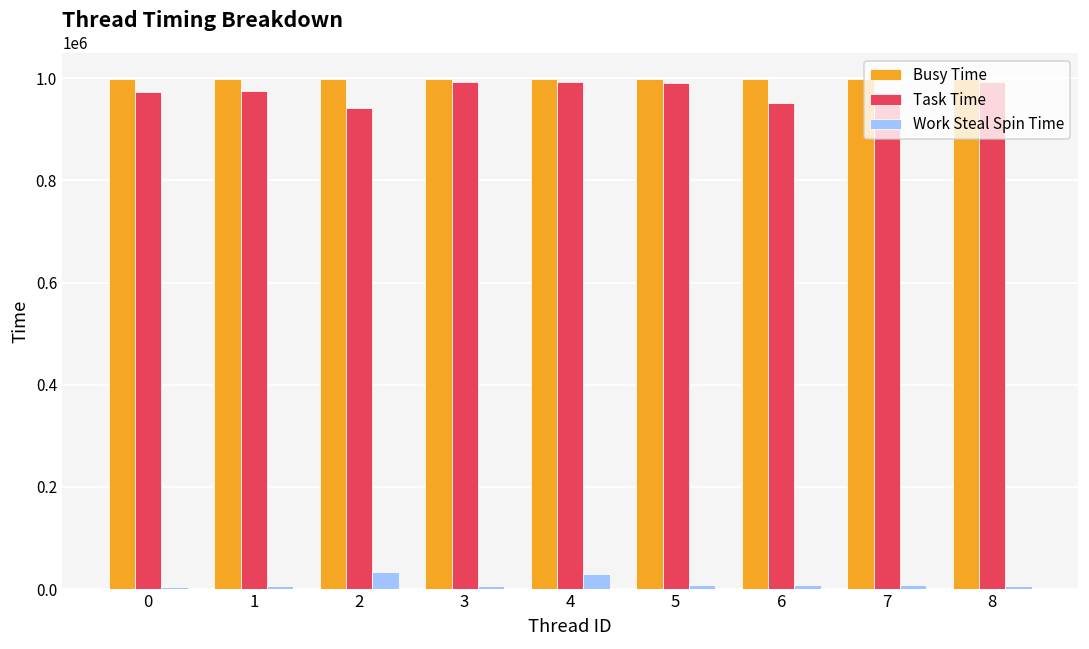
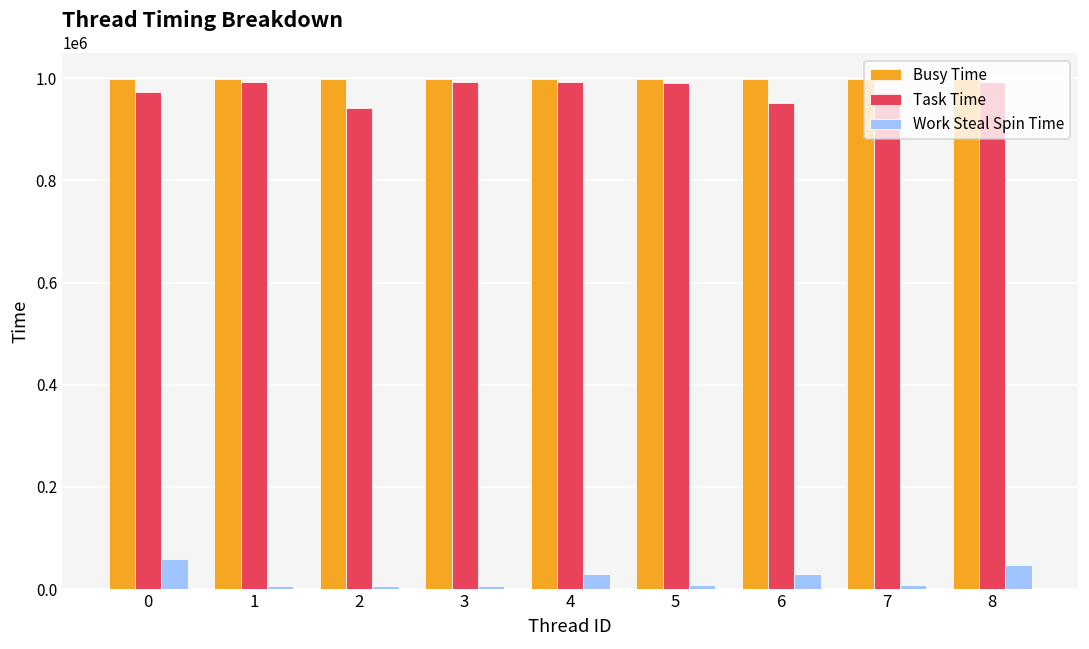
  {
    "Busy Time": {
      "0": 1000000,
      "1": 1000000,
      "2": 1000000,
      "3": 1000000,
      "4": 1000000,
      "5": 1000000,
      "6": 1000000,
      "7": 1000000
    },
    "Task Time": {
      "0": 970000,
-     "1": 980000,
+     "1": 990000,
      "2": 940000,
      "3": 990000,
      "4": 990000,
      "5": 990000,
      "6": 950000
    },
    "Work Steal Spin Time": {
-     "0": 0,
-     "2": 30000,
+     "0": 60000,
+     "2": 10000,
      "3": 10000,
      "4": 30000,
      "5": 10000,
-     "6": 10000,
+     "6": 30000,
      "7": 10000,
-     "8": 10000
+     "8": 50000
    }
  }
